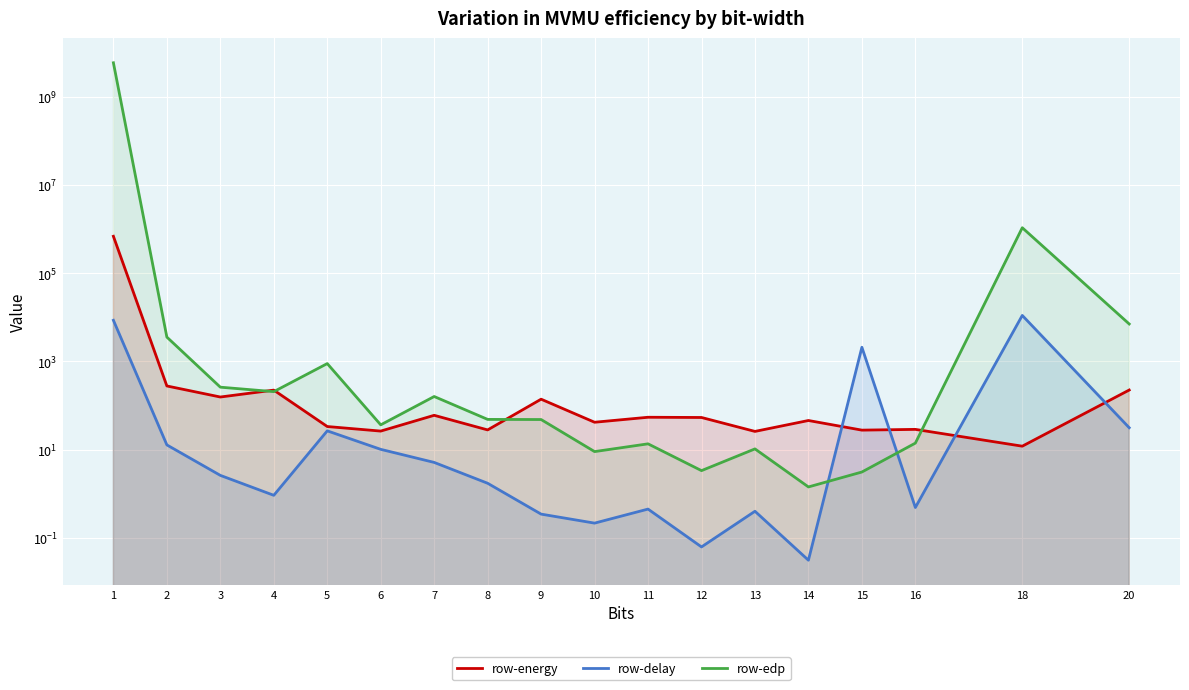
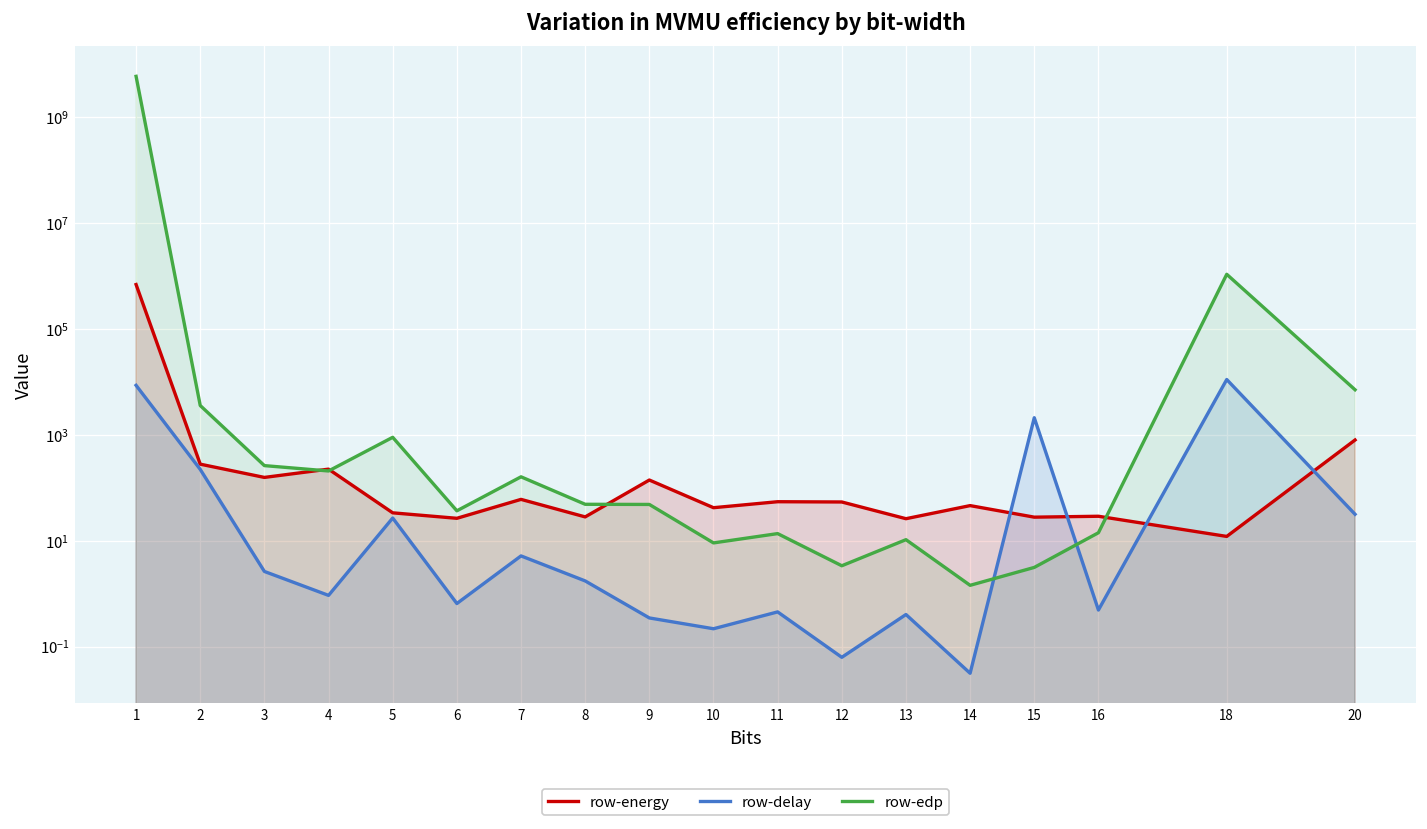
  {
    "row-energy": {
      "1": 700000,
      "2": 300,
      "3": 160,
      "5": 30,
      "6": 30,
      "7": 60,
      "8": 30,
      "9": 140,
      "10": 40,
      "11": 50,
      "12": 50,
      "13": 30,
      "14": 50,
      "15": 30,
      "16": 30,
      "18": 12,
-     "20": 200
+     "20": 800
    },
    "row-delay": {
      "1": 9000,
-     "2": 13,
+     "2": 200,
      "3": 3,
      "4": 0.9,
      "5": 30,
-     "6": 10,
+     "6": 0.6,
      "7": 5,
      "8": 1.7,
      "9": 0.3,
      "10": 0.2,
      "11": 0.5,
      "12": 0.06,
      "13": 0.4,
      "14": 0.03,
      "15": 2000,
      "16": 0.5,
      "18": 11000,
      "20": 30
    },
    "row-edp": {
      "1": 6000000000,
      "2": 4000,
      "3": 300,
      "5": 900,
      "6": 40,
      "7": 160,
      "8": 50,
      "9": 50,
      "10": 9,
      "11": 14,
      "12": 3,
      "13": 10,
      "14": 1.4,
      "15": 3,
      "16": 14,
      "18": 1100000,
      "20": 7000
    }
  }
